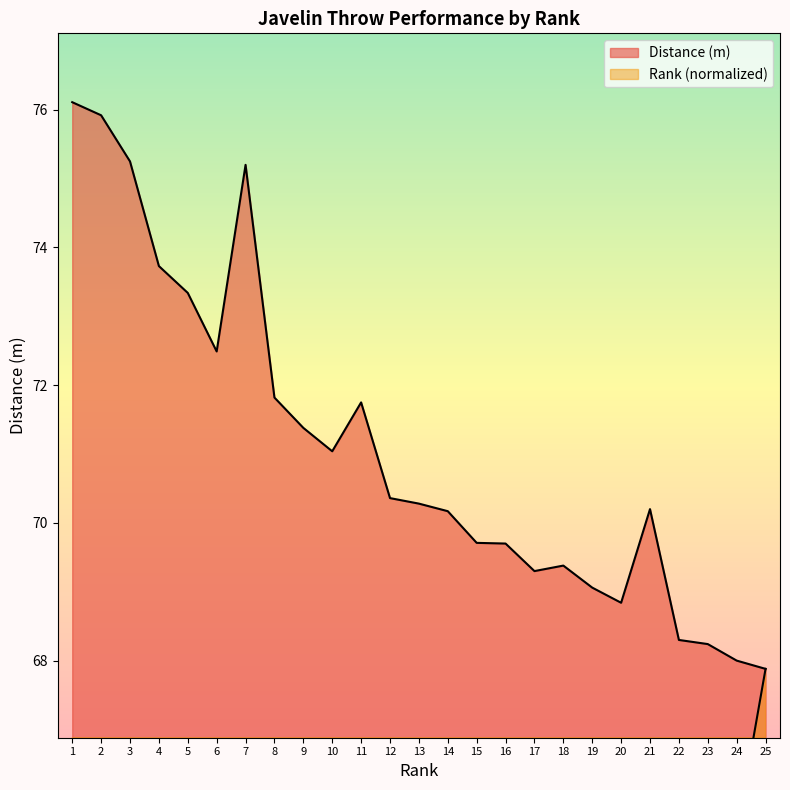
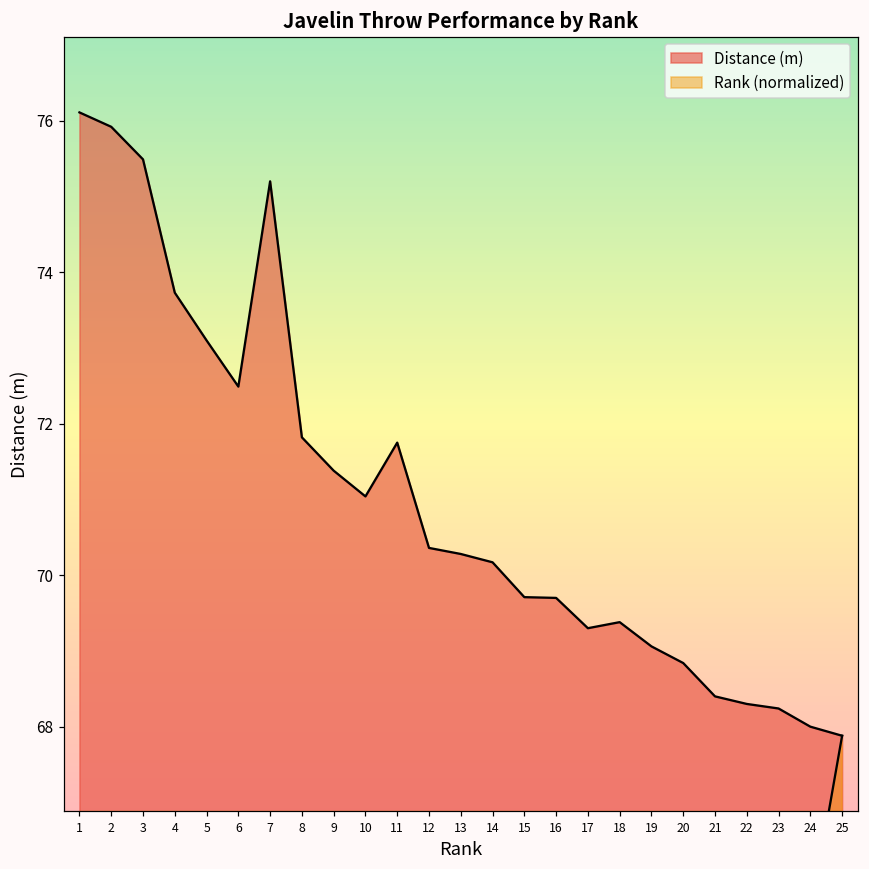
  {
    "Distance (m)": {
      "1": 76.1,
      "2": 75.9,
-     "3": 75.3,
+     "3": 75.5,
      "4": 73.7,
-     "5": 73.3,
+     "5": 73.1,
      "6": 72.5,
      "7": 75.2,
      "8": 71.8,
      "9": 71.4,
      "10": 71.0,
      "11": 71.8,
      "12": 70.4,
      "13": 70.3,
      "14": 70.2,
      "15": 69.7,
      "16": 69.7,
      "17": 69.3,
      "18": 69.4,
      "19": 69.1,
      "20": 68.8,
-     "21": 70.2,
+     "21": 68.4,
      "22": 68.3,
      "23": 68.2,
      "24": 68.0
    }
  }
